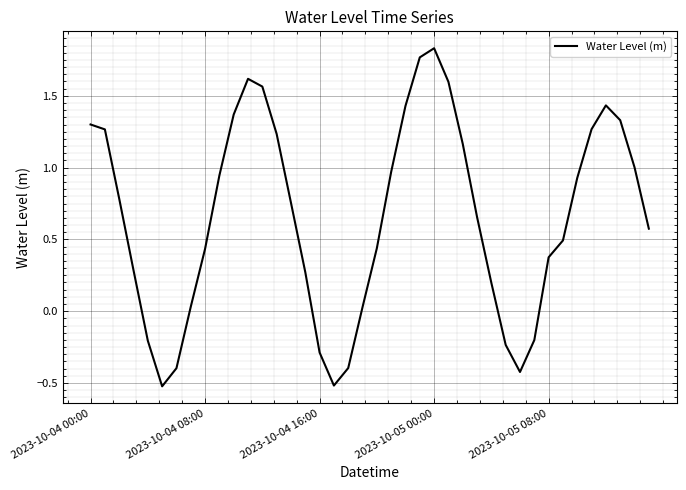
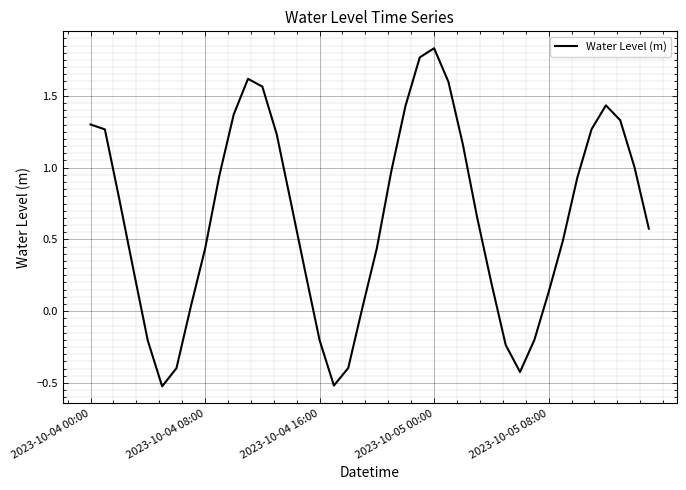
  {
    "2023-10-04 00:00": 1.30,
    "2023-10-04 08:00": 0.43,
-   "2023-10-04 16:00": -0.29,
+   "2023-10-04 16:00": -0.20,
    "2023-10-05 00:00": 1.83,
-   "2023-10-05 08:00": 0.38
+   "2023-10-05 08:00": 0.13
  }
